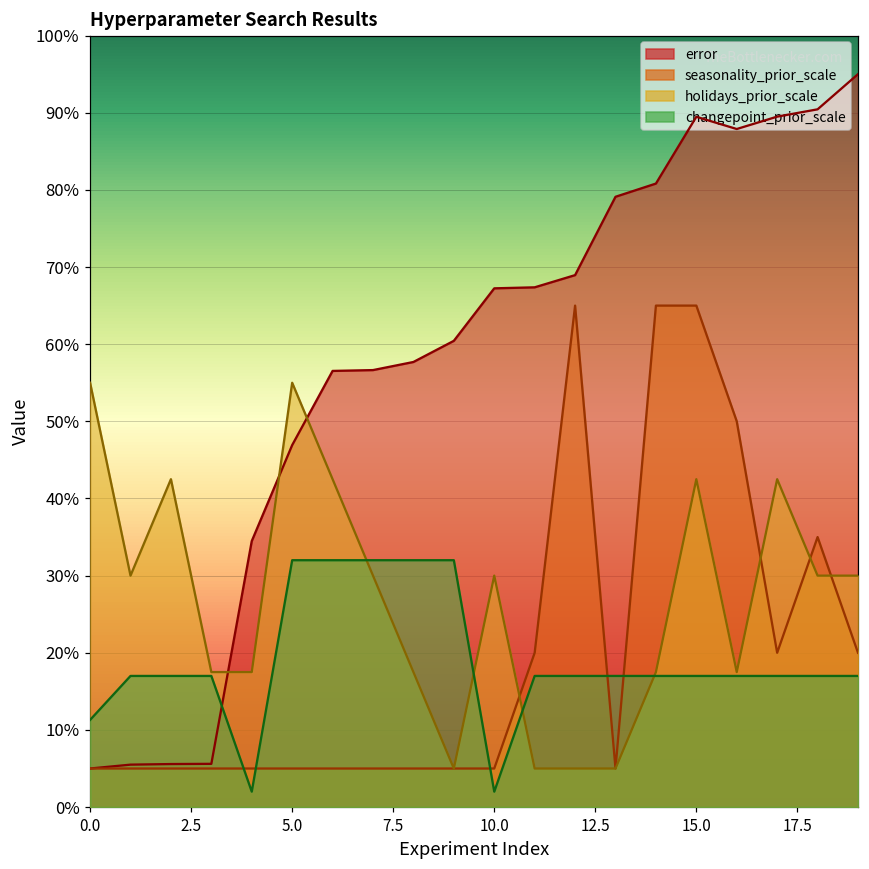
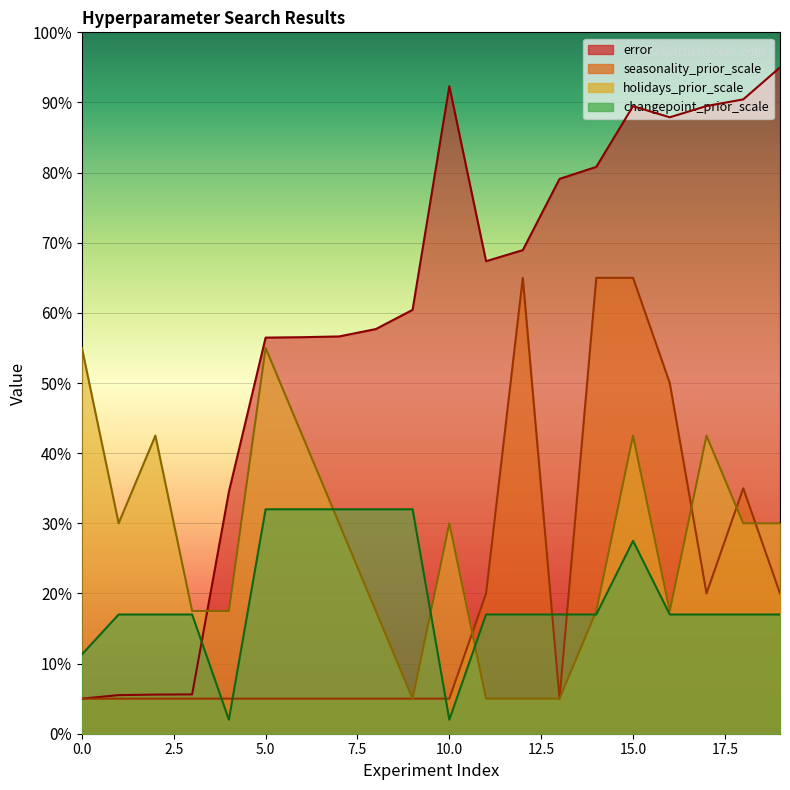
  {
    "error": {
-     "5.0": "47%",
-     "10.0": "67%"
+     "5.0": "56%",
+     "10.0": "92%"
    },
    "changepoint_prior_scale": {
      "0.0": "11%",
      "5.0": "32%",
      "10.0": "2%",
-     "15.0": "17%"
+     "15.0": "28%"
    }
  }
